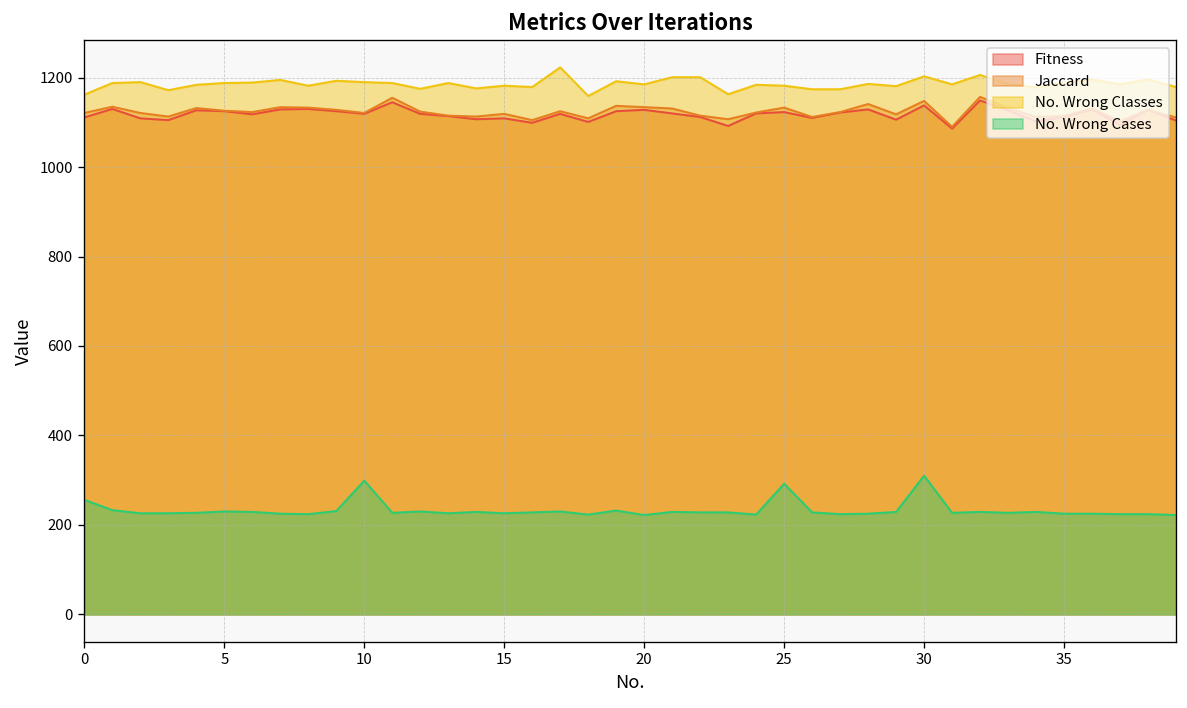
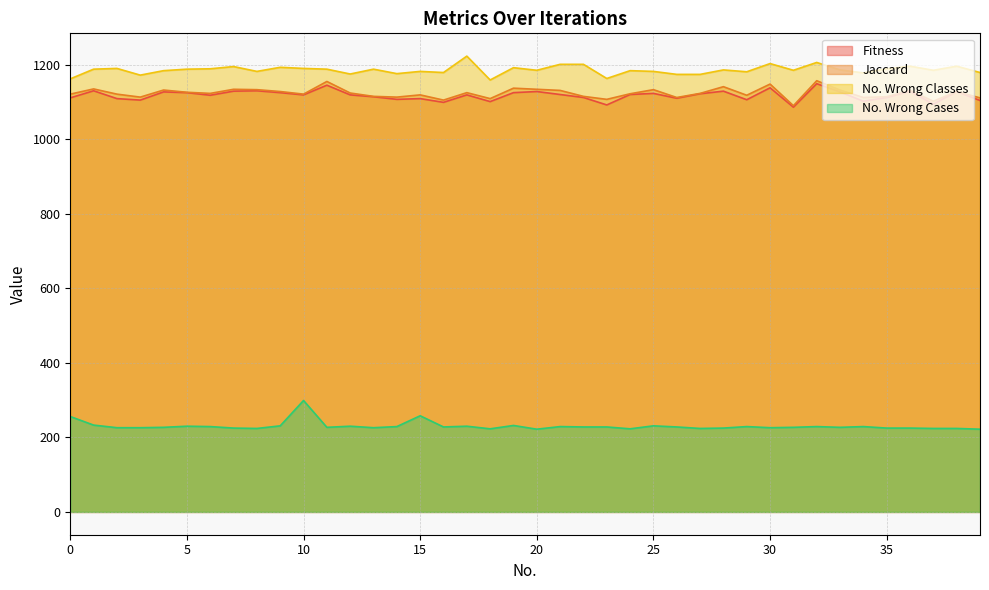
  {
    "No. Wrong Cases": {
      "0": 260,
      "5": 230,
      "10": 300,
-     "15": 230,
+     "15": 260,
      "20": 220,
-     "25": 290,
-     "30": 310,
+     "25": 230,
+     "30": 230,
      "35": 230
    }
  }
